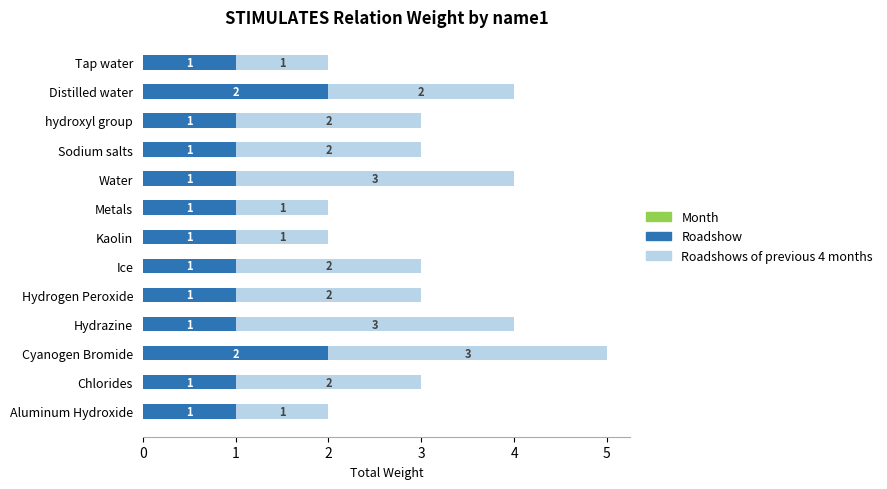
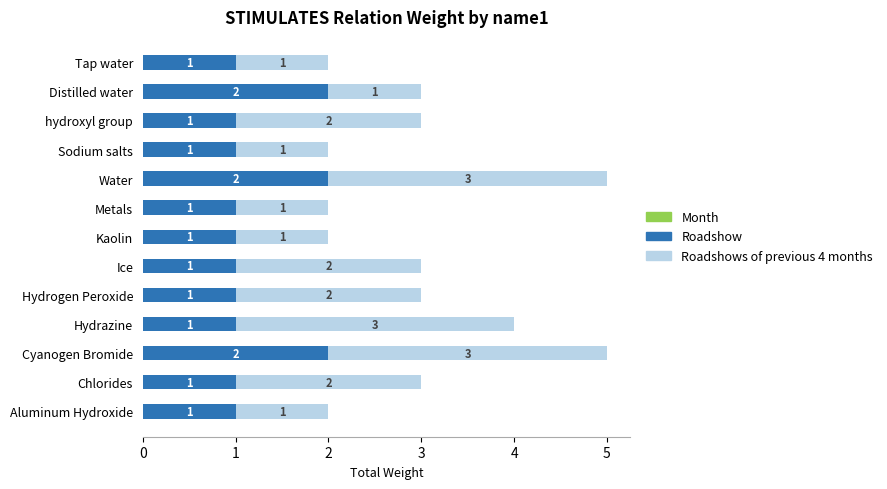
  {
    "Roadshow": {
      "Tap water": 1,
      "Distilled water": 2,
      "hydroxyl group": 1,
      "Sodium salts": 1,
-     "Water": 1,
+     "Water": 2,
      "Metals": 1,
      "Kaolin": 1,
      "Ice": 1,
      "Hydrogen Peroxide": 1,
      "Hydrazine": 1,
      "Cyanogen Bromide": 2,
      "Chlorides": 1,
      "Aluminum Hydroxide": 1
    },
    "Roadshows of previous 4 months": {
      "Tap water": 1,
-     "Distilled water": 2,
+     "Distilled water": 1,
      "hydroxyl group": 2,
-     "Sodium salts": 2,
+     "Sodium salts": 1,
      "Water": 3,
      "Metals": 1,
      "Kaolin": 1,
      "Ice": 2,
      "Hydrogen Peroxide": 2,
      "Hydrazine": 3,
      "Cyanogen Bromide": 3,
      "Chlorides": 2,
      "Aluminum Hydroxide": 1
    }
  }
